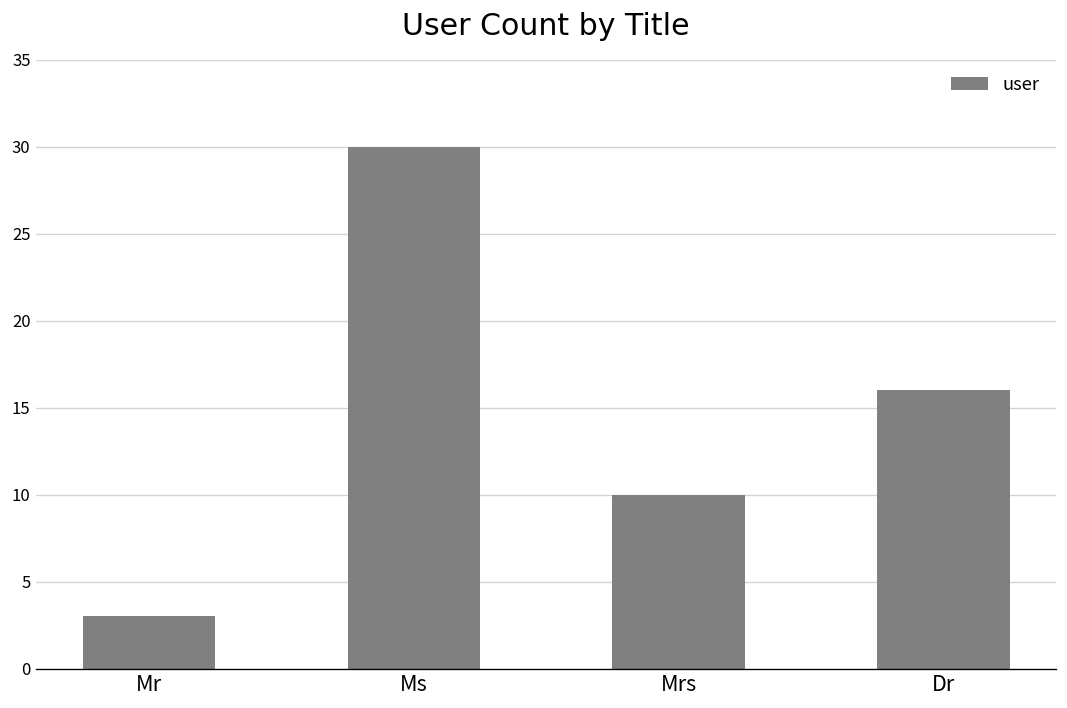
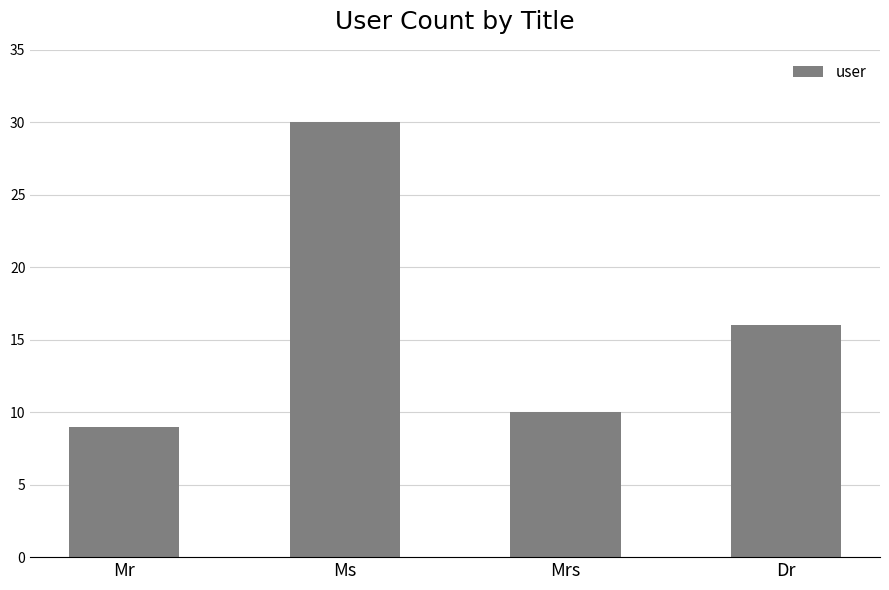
  {
-   "Mr": 3,
+   "Mr": 9,
    "Ms": 30,
    "Mrs": 10,
    "Dr": 16
  }
